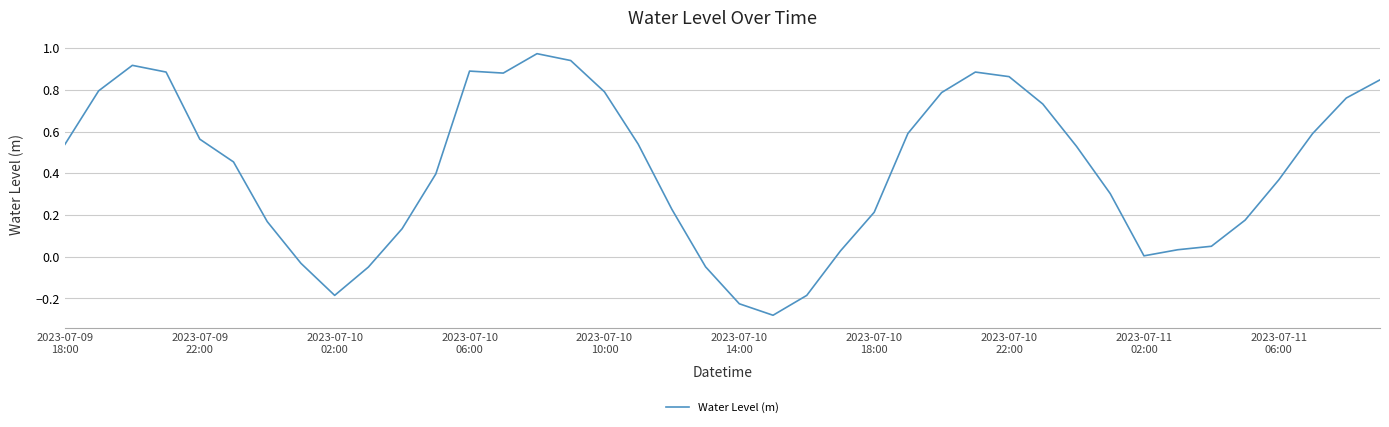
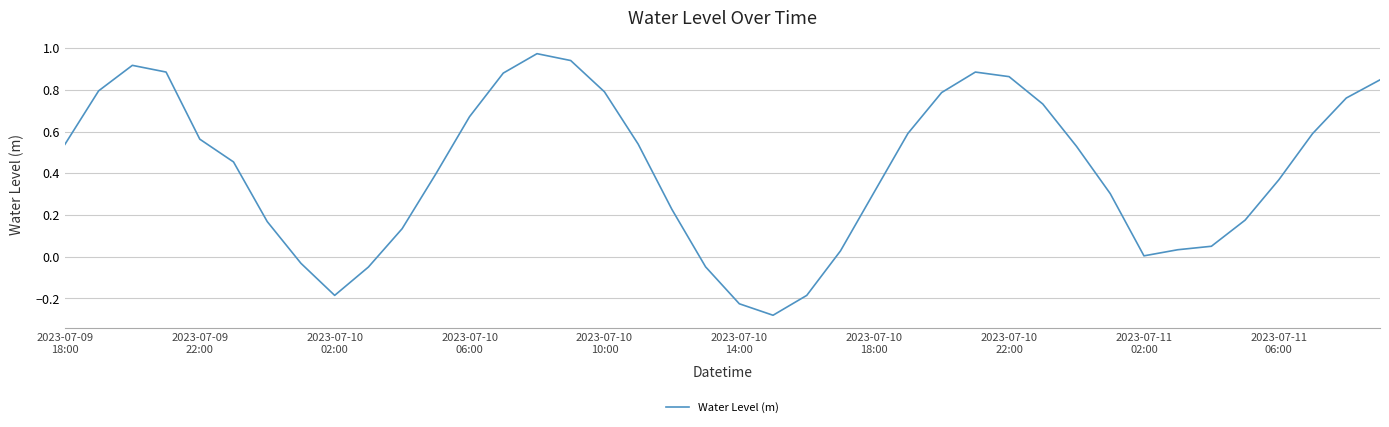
  {
    "2023-07-09 18:00": 0.54,
    "2023-07-09 22:00": 0.56,
    "2023-07-10 02:00": -0.19,
-   "2023-07-10 06:00": 0.89,
+   "2023-07-10 06:00": 0.67,
    "2023-07-10 10:00": 0.79,
    "2023-07-10 14:00": -0.23,
-   "2023-07-10 18:00": 0.21,
+   "2023-07-10 18:00": 0.31,
    "2023-07-10 22:00": 0.86,
    "2023-07-11 02:00": 0.00,
    "2023-07-11 06:00": 0.37
  }
